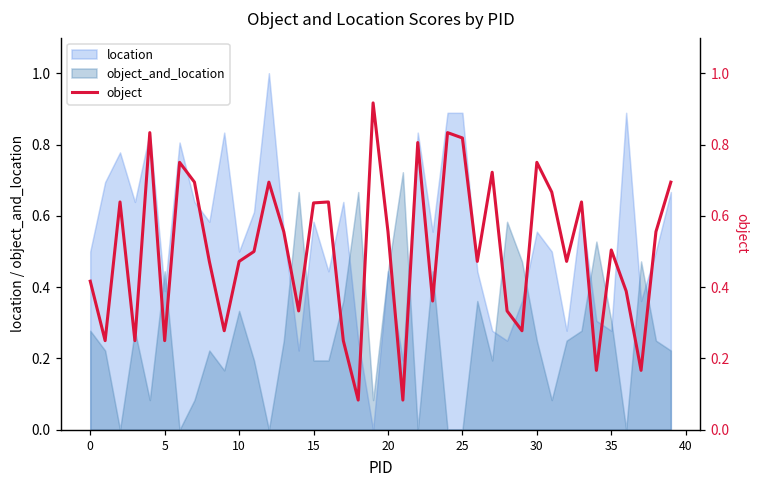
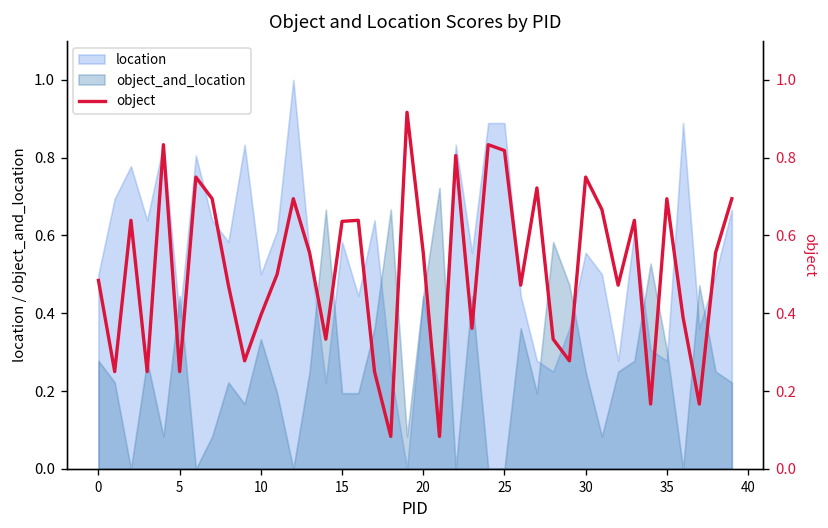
  {
    "object": {
-     "0": 0.42,
+     "0": 0.48,
      "5": 0.25,
-     "10": 0.47,
+     "10": 0.39,
      "15": 0.64,
      "20": 0.56,
      "25": 0.82,
      "30": 0.75,
-     "35": 0.50
+     "35": 0.69
    }
  }
